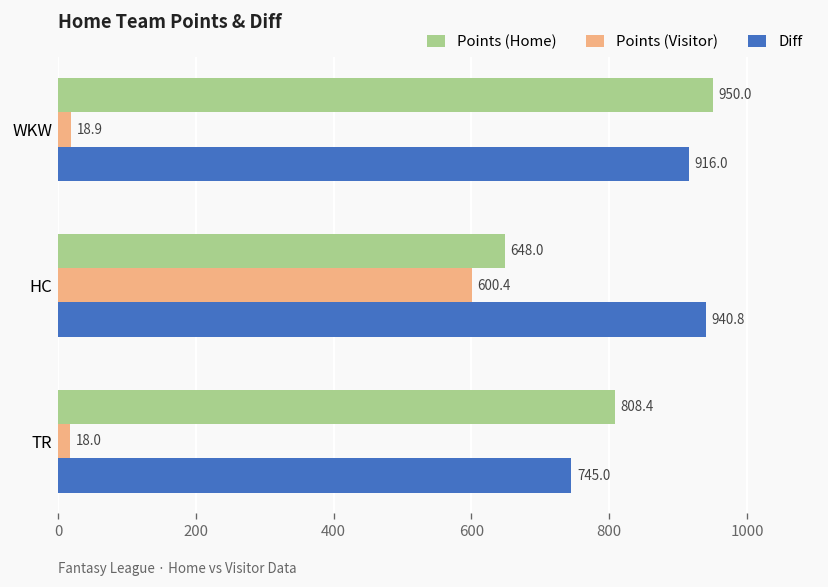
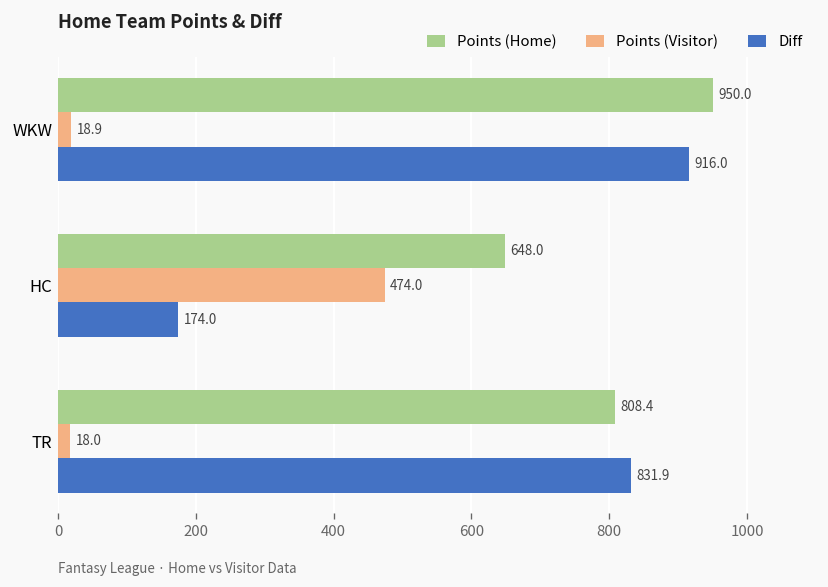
  {
    "Points (Home)": {
      "WKW": 950.0,
      "HC": 648.0,
      "TR": 808.4
    },
    "Points (Visitor)": {
      "WKW": 18.9,
-     "HC": 600.4,
+     "HC": 474.0,
      "TR": 18.0
    },
    "Diff": {
      "WKW": 916.0,
-     "HC": 940.8,
-     "TR": 745.0
+     "HC": 174.0,
+     "TR": 831.9
    }
  }
